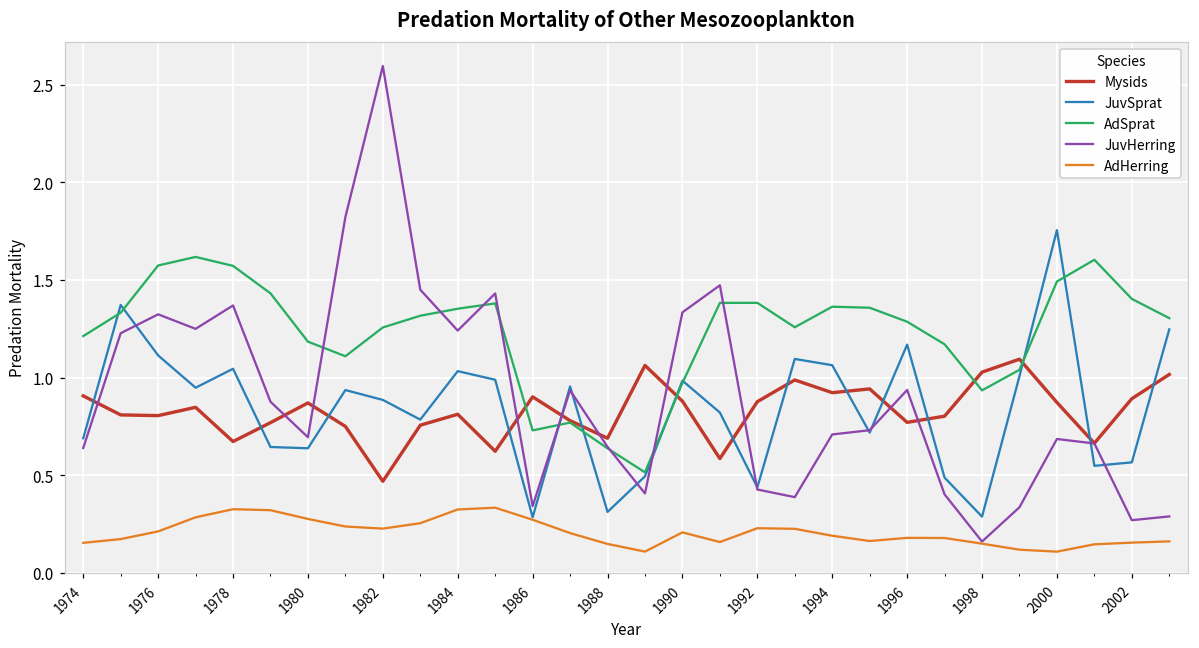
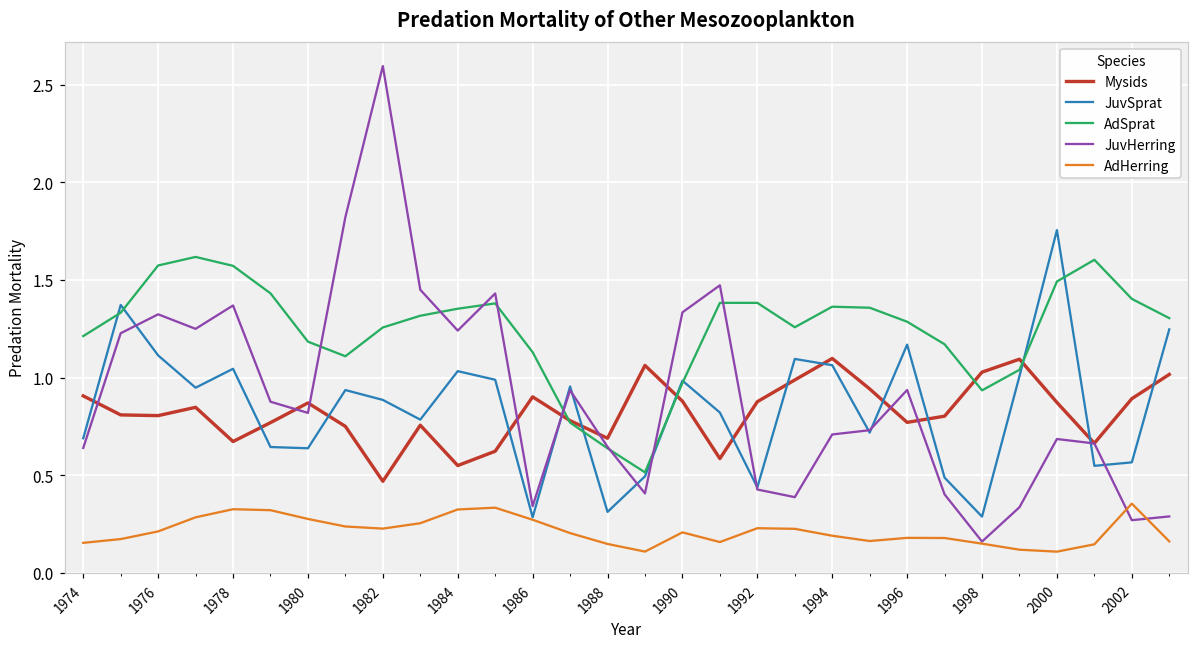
  {
    "Mysids": {
      "1974": 0.91,
      "1976": 0.81,
      "1978": 0.67,
      "1980": 0.87,
      "1982": 0.47,
-     "1984": 0.81,
+     "1984": 0.55,
      "1986": 0.90,
      "1988": 0.69,
      "1990": 0.88,
      "1992": 0.88,
-     "1994": 0.92,
+     "1994": 1.10,
      "1996": 0.77,
      "1998": 1.03,
      "2000": 0.87,
      "2002": 0.89
    },
    "JuvSprat": {
      "1974": 0.69,
      "1976": 1.11,
      "1978": 1.04,
      "1980": 0.64,
      "1982": 0.89,
      "1984": 1.03,
      "1988": 0.31,
      "1994": 1.06,
      "1996": 1.17,
      "1998": 0.29,
      "2000": 1.75,
      "2002": 0.57
    },
    "AdSprat": {
      "1974": 1.21,
      "1976": 1.57,
      "1978": 1.57,
      "1980": 1.18,
      "1982": 1.26,
      "1984": 1.35,
-     "1986": 0.73,
+     "1986": 1.13,
      "1992": 1.38,
      "1994": 1.36,
      "1996": 1.29,
      "1998": 0.93,
      "2000": 1.49,
      "2002": 1.40
    },
    "JuvHerring": {
      "1974": 0.64,
      "1976": 1.32,
      "1978": 1.37,
-     "1980": 0.69,
+     "1980": 0.82,
      "1982": 2.59,
      "1984": 1.24,
      "1986": 0.34,
      "1990": 1.33,
      "1994": 0.71,
      "1996": 0.94,
      "2000": 0.69,
      "2002": 0.27
    },
    "AdHerring": {
      "1974": 0.15,
      "1976": 0.21,
      "1978": 0.33,
      "1980": 0.28,
      "1982": 0.23,
      "1984": 0.32,
      "1988": 0.15,
      "1990": 0.21,
      "1992": 0.23,
      "1994": 0.19,
      "1996": 0.18,
      "2000": 0.11,
-     "2002": 0.15
+     "2002": 0.35
    }
  }
